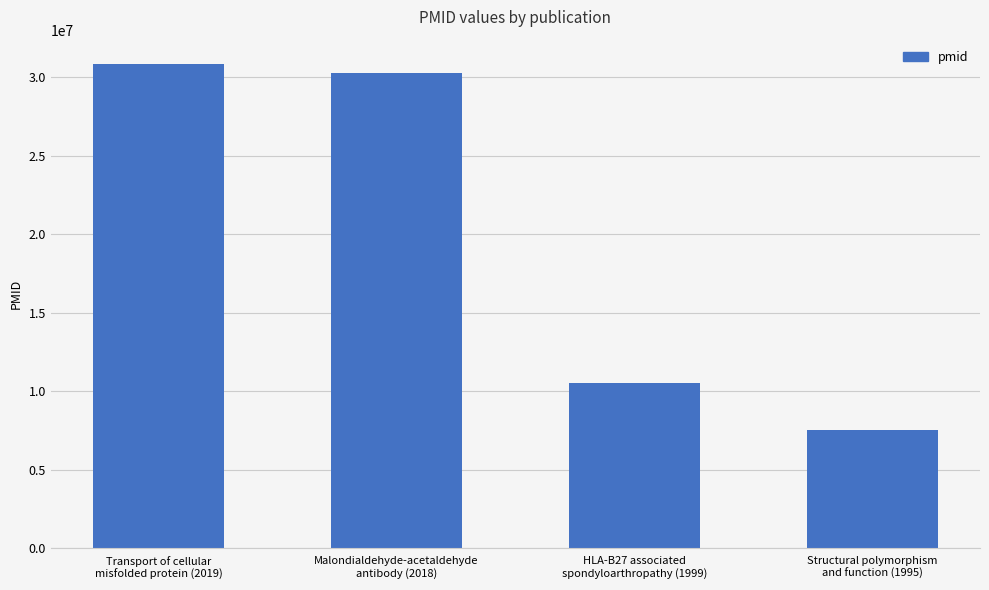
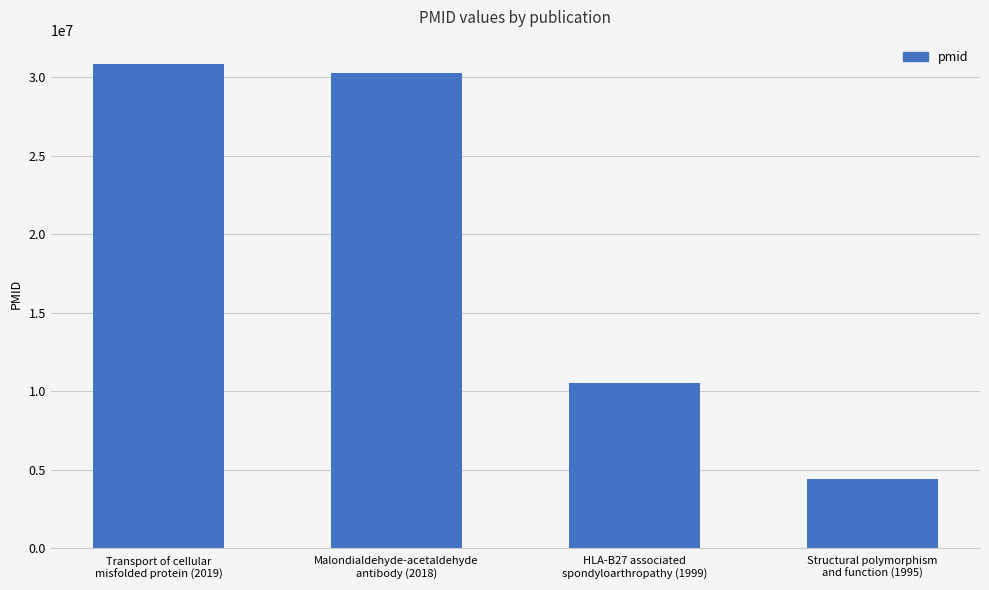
  {
    "Transport of cellular misfolded protein (2019)": 30900000,
    "Malondialdehyde-acetaldehyde antibody (2018)": 30300000,
    "HLA-B27 associated spondyloarthropathy (1999)": 10500000,
-   "Structural polymorphism and function (1995)": 7500000
+   "Structural polymorphism and function (1995)": 4400000
  }
